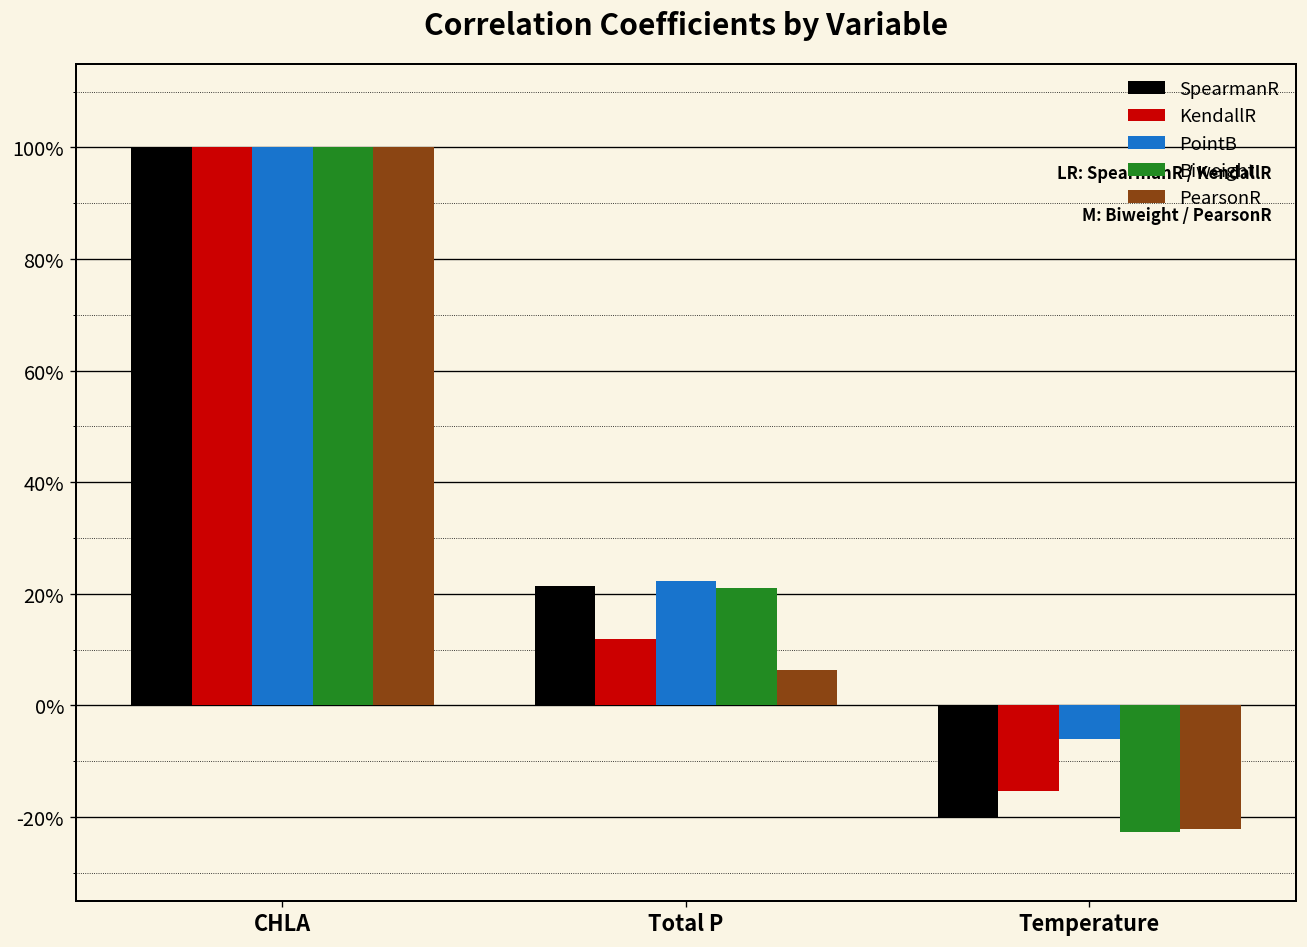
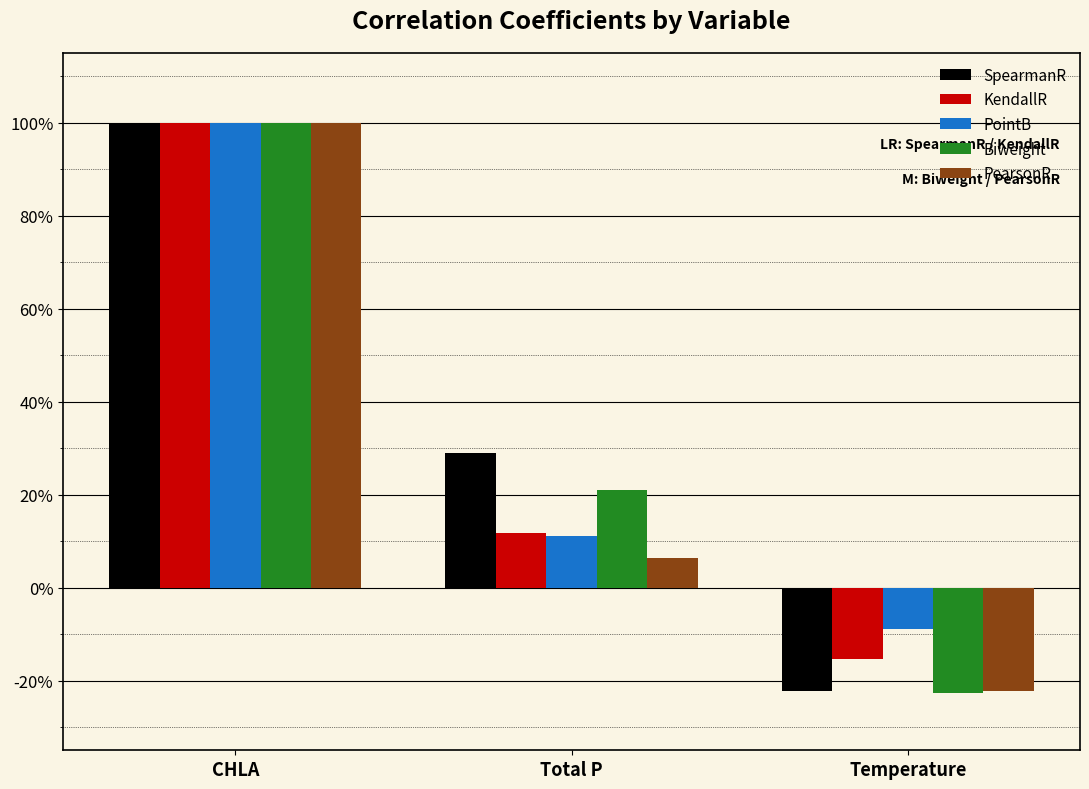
  {
    "SpearmanR": {
      "CHLA": "100%",
-     "Total P": "21%",
-     "Temperature": "-20%"
+     "Total P": "29%",
+     "Temperature": "-22%"
    },
    "KendallR": {
      "CHLA": "100%",
      "Total P": "12%",
      "Temperature": "-15%"
    },
    "PointB": {
      "CHLA": "100%",
-     "Total P": "22%",
-     "Temperature": "-6%"
+     "Total P": "11%",
+     "Temperature": "-9%"
    },
    "Biweight": {
      "CHLA": "100%",
      "Total P": "21%",
      "Temperature": "-23%"
    },
    "PearsonR": {
      "CHLA": "100%",
      "Total P": "6%",
      "Temperature": "-22%"
    }
  }
